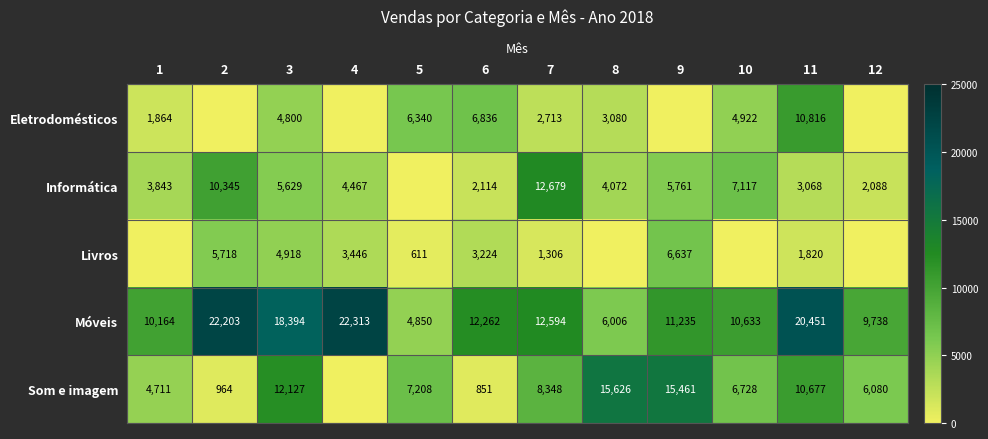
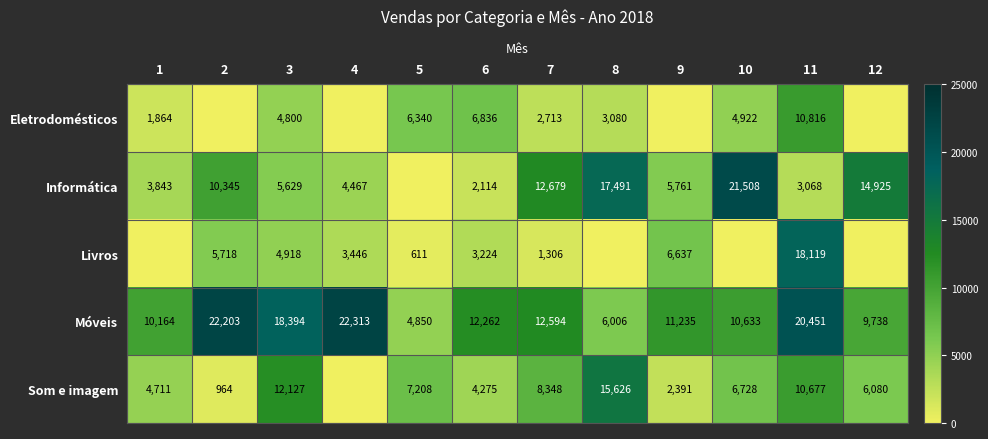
  {
    "Eletrodomésticos": {
      "1": "1,864",
      "3": "4,800",
      "5": "6,340",
      "6": "6,836",
      "7": "2,713",
      "8": "3,080",
      "10": "4,922",
      "11": "10,816"
    },
    "Informática": {
      "1": "3,843",
      "2": "10,345",
      "3": "5,629",
      "4": "4,467",
      "6": "2,114",
      "7": "12,679",
-     "8": "4,072",
+     "8": "17,491",
      "9": "5,761",
-     "10": "7,117",
+     "10": "21,508",
      "11": "3,068",
-     "12": "2,088"
+     "12": "14,925"
    },
    "Livros": {
      "2": "5,718",
      "3": "4,918",
      "4": "3,446",
      "5": "611",
      "6": "3,224",
      "7": "1,306",
      "9": "6,637",
-     "11": "1,820"
+     "11": "18,119"
    },
    "Móveis": {
      "1": "10,164",
      "2": "22,203",
      "3": "18,394",
      "4": "22,313",
      "5": "4,850",
      "6": "12,262",
      "7": "12,594",
      "8": "6,006",
      "9": "11,235",
      "10": "10,633",
      "11": "20,451",
      "12": "9,738"
    },
    "Som e imagem": {
      "1": "4,711",
      "2": "964",
      "3": "12,127",
      "5": "7,208",
-     "6": "851",
+     "6": "4,275",
      "7": "8,348",
      "8": "15,626",
-     "9": "15,461",
+     "9": "2,391",
      "10": "6,728",
      "11": "10,677",
      "12": "6,080"
    }
  }
